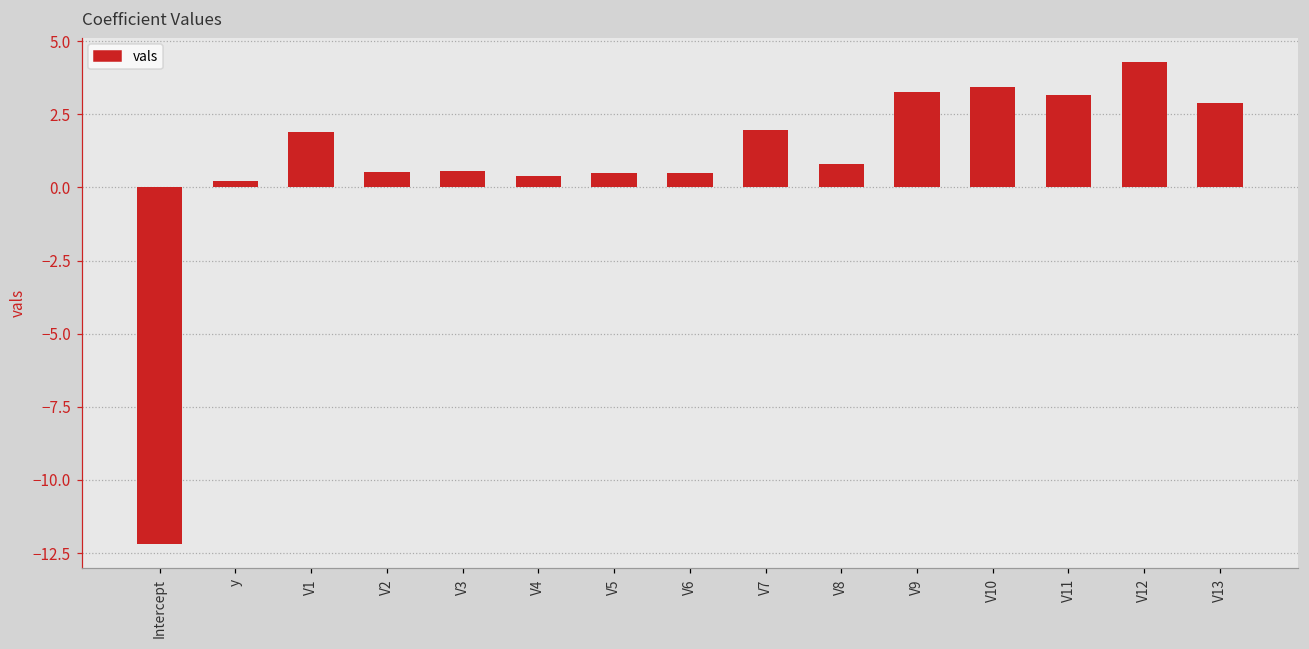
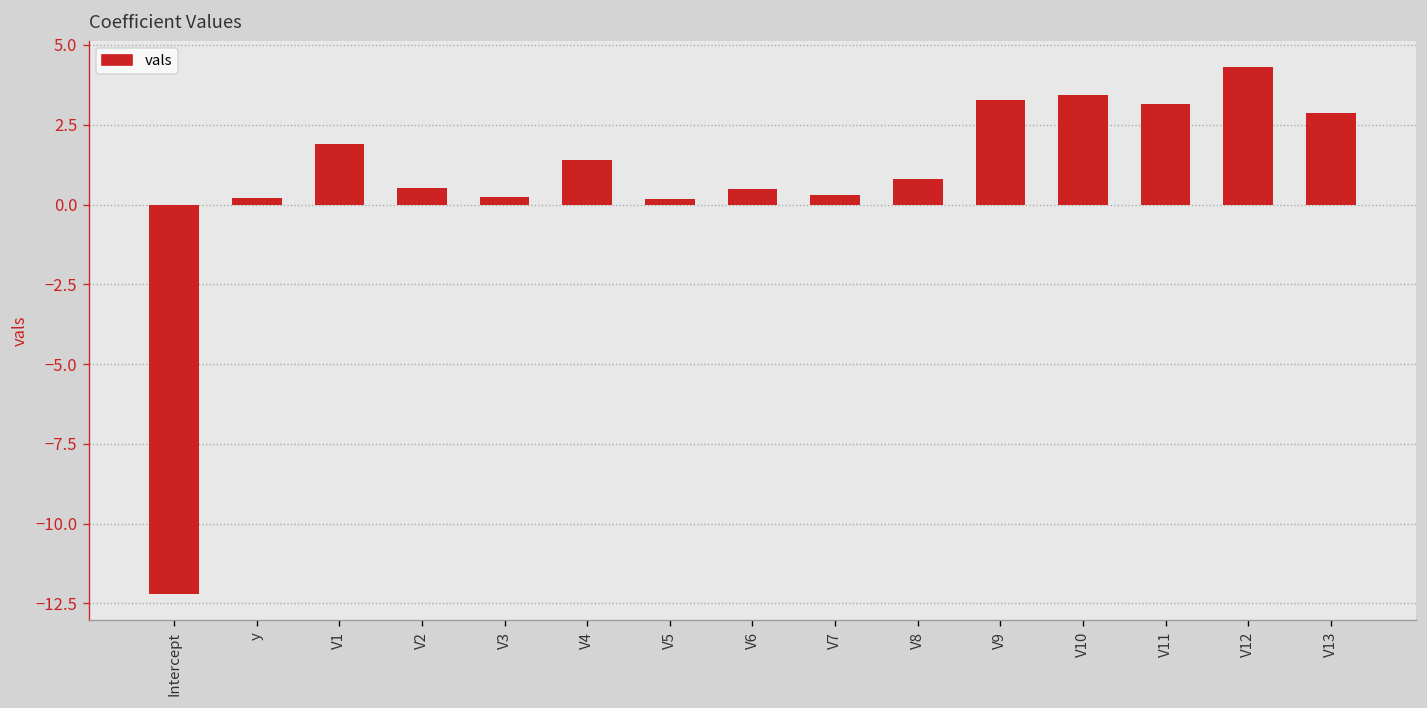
  {
    "Intercept": -12.2,
    "y": 0.2,
    "V1": 1.9,
    "V2": 0.5,
-   "V3": 0.6,
-   "V4": 0.4,
-   "V5": 0.5,
+   "V3": 0.2,
+   "V4": 1.4,
+   "V5": 0.2,
    "V6": 0.5,
-   "V7": 2.0,
+   "V7": 0.3,
    "V8": 0.8,
    "V9": 3.3,
    "V10": 3.4,
    "V11": 3.1,
    "V12": 4.3,
    "V13": 2.9
  }
